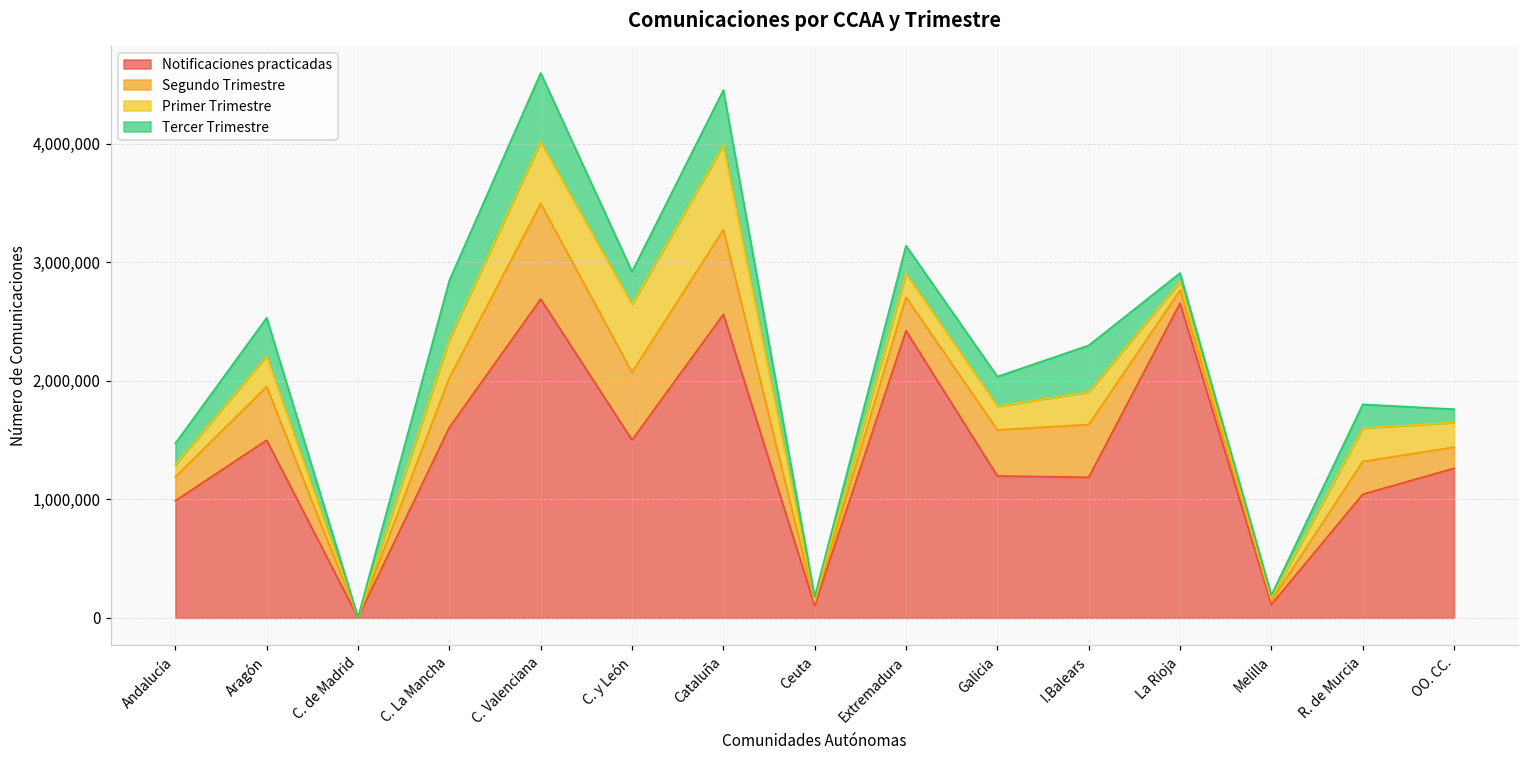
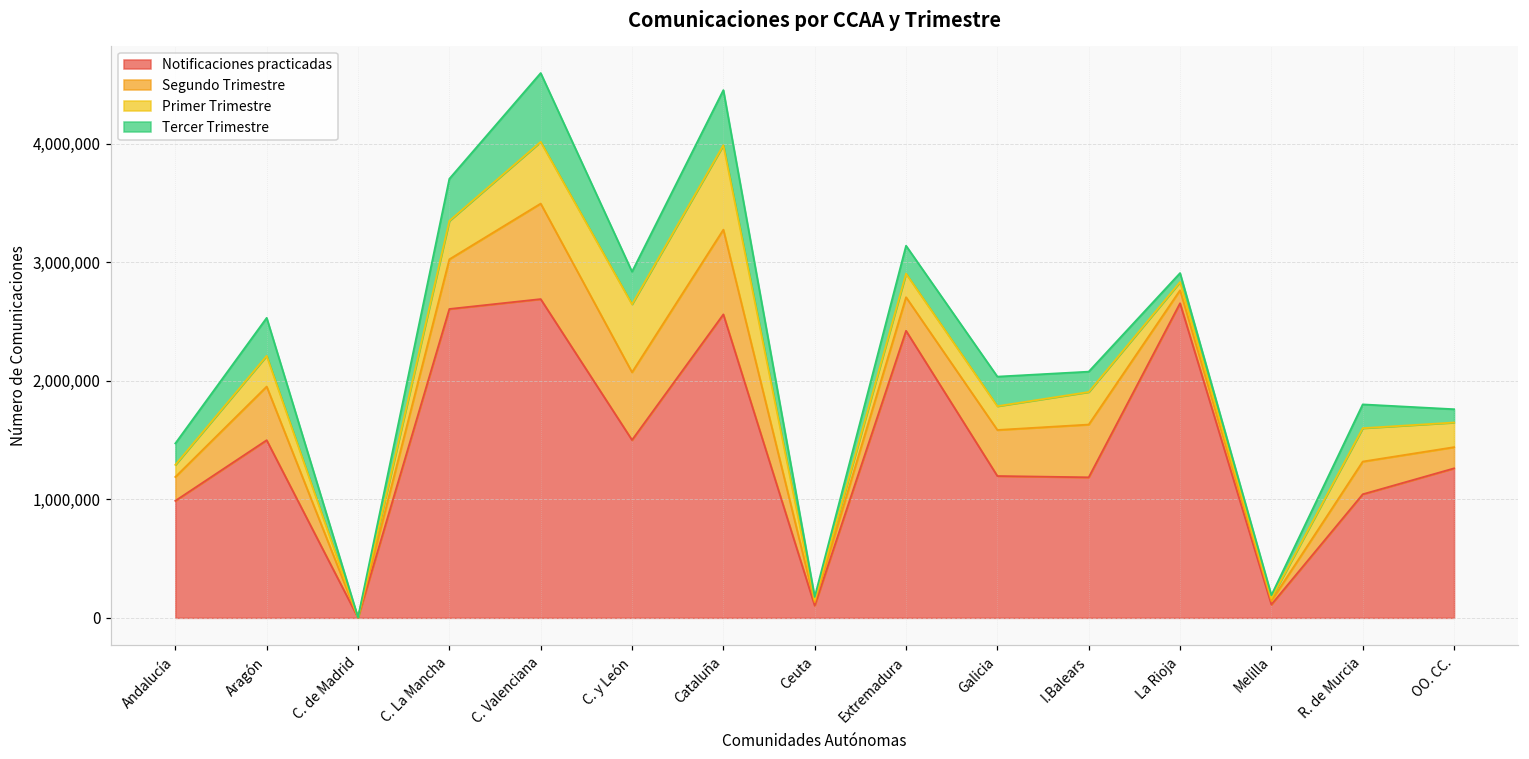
  {
    "Notificaciones practicadas": {
      "Andalucía": "990,000",
      "Aragón": "1,500,000",
-     "C. La Mancha": "1,610,000",
+     "C. La Mancha": "2,610,000",
      "C. Valenciana": "2,690,000",
      "C. y León": "1,500,000",
      "Cataluña": "2,560,000",
      "Ceuta": "100,000",
      "Extremadura": "2,420,000",
      "Galicia": "1,200,000",
      "I.Balears": "1,190,000",
      "La Rioja": "2,660,000",
      "Melilla": "110,000",
      "R. de Murcia": "1,040,000",
      "OO. CC.": "1,260,000"
    },
    "Tercer Trimestre": {
      "Andalucía": "180,000",
      "Aragón": "320,000",
-     "C. La Mancha": "500,000",
+     "C. La Mancha": "350,000",
      "C. Valenciana": "580,000",
      "C. y León": "270,000",
      "Cataluña": "470,000",
      "Ceuta": "30,000",
      "Extremadura": "240,000",
      "Galicia": "250,000",
-     "I.Balears": "390,000",
+     "I.Balears": "170,000",
      "La Rioja": "80,000",
      "Melilla": "30,000",
      "R. de Murcia": "200,000",
      "OO. CC.": "110,000"
    }
  }
